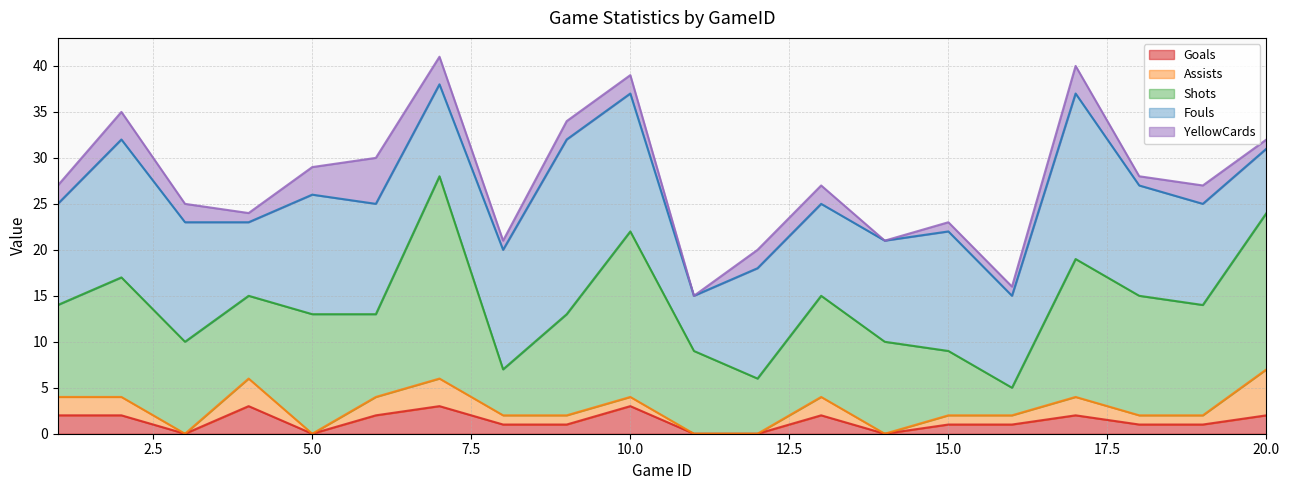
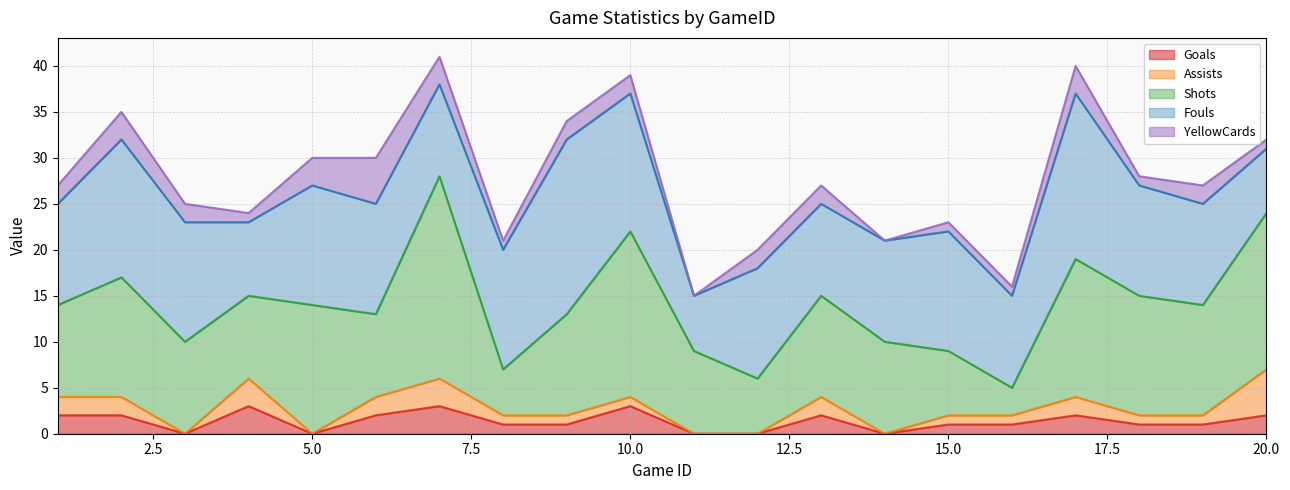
  {
    "Goals": {
      "10.0": 3,
      "15.0": 1,
      "20.0": 2
    },
    "Assists": {
      "10.0": 4,
      "15.0": 2,
      "20.0": 7
    },
    "Shots": {
-     "5.0": 13,
+     "5.0": 14,
      "10.0": 18,
      "15.0": 7,
      "20.0": 17
    }
  }
